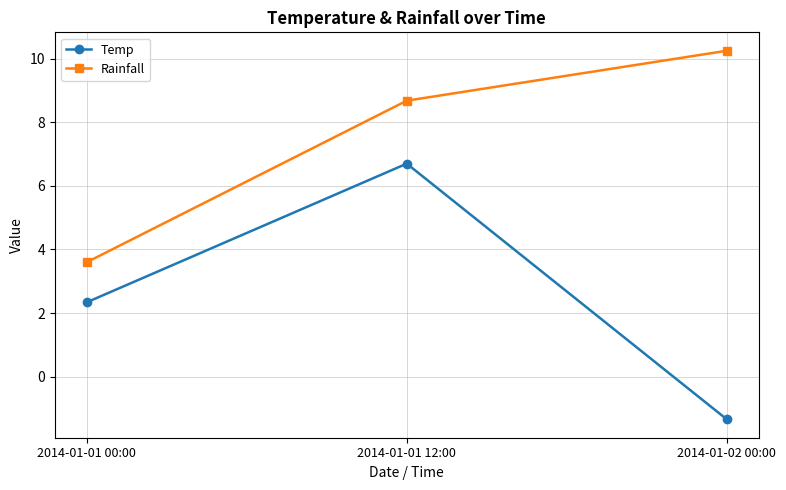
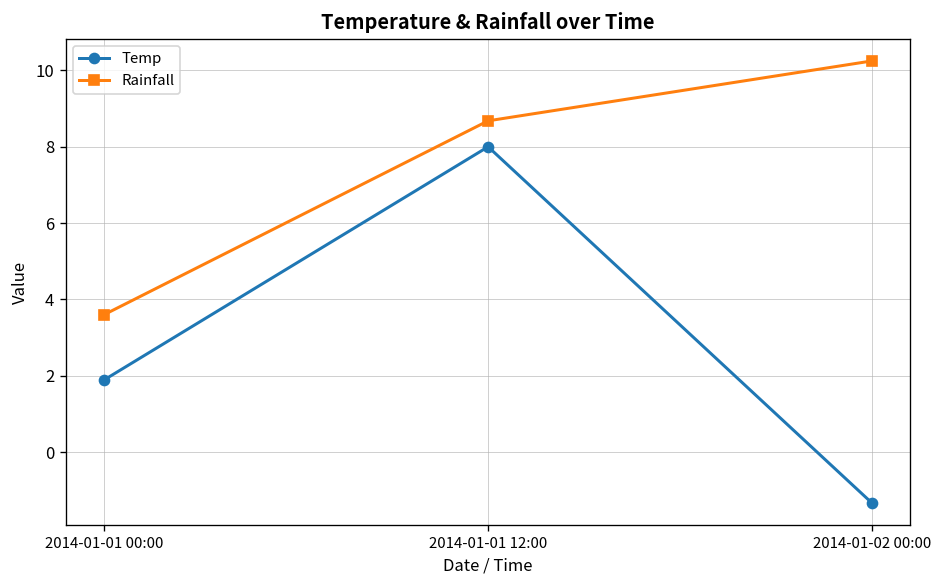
  {
    "Temp": {
-     "2014-01-01 00:00": 2.3,
-     "2014-01-01 12:00": 6.7,
+     "2014-01-01 00:00": 1.9,
+     "2014-01-01 12:00": 8.0,
      "2014-01-02 00:00": -1.3
    },
    "Rainfall": {
      "2014-01-01 00:00": 3.6,
      "2014-01-01 12:00": 8.7,
      "2014-01-02 00:00": 10.3
    }
  }
